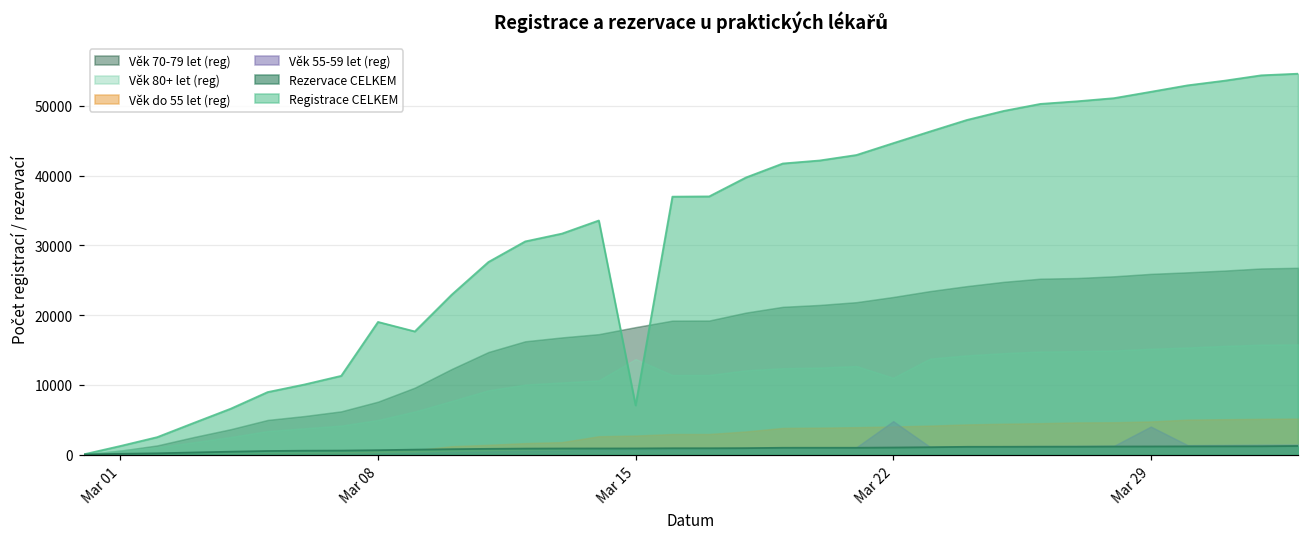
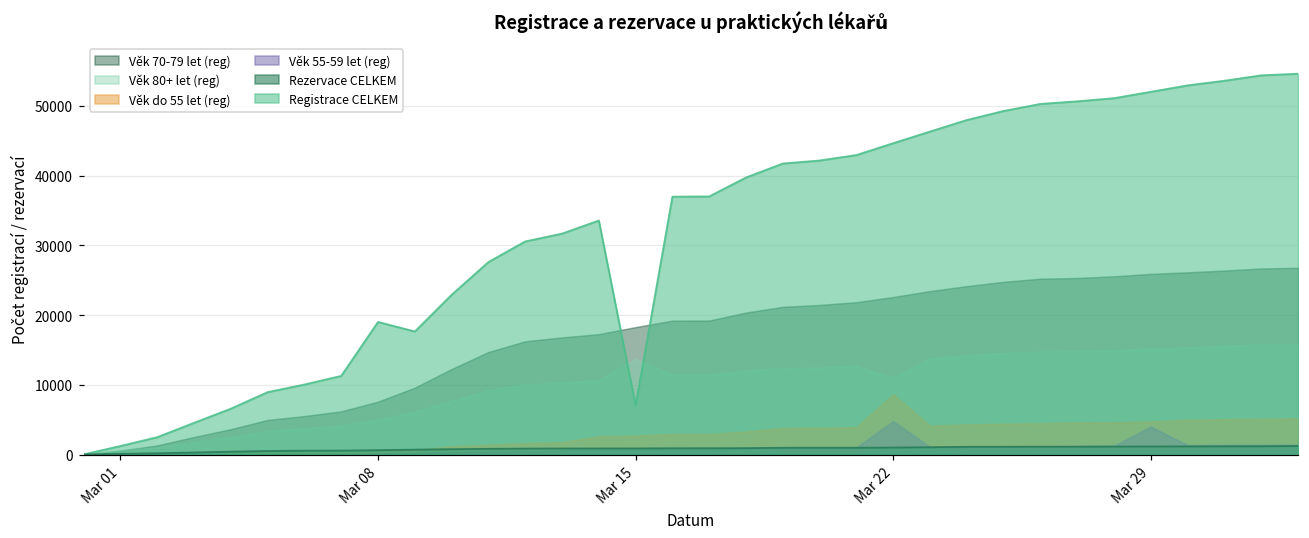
  {
    "Věk 80+ let (reg)": {
      "Mar 08": 5000,
      "Mar 15": 14000,
      "Mar 22": 11000,
      "Mar 29": 15000
    },
    "Věk do 55 let (reg)": {
      "Mar 15": 3000,
-     "Mar 22": 4000,
+     "Mar 22": 9000,
      "Mar 29": 5000
    },
    "Věk 55-59 let (reg)": {
      "Mar 22": 5000,
      "Mar 29": 4000
    },
    "Registrace CELKEM": {
      "Mar 01": 1000,
      "Mar 08": 19000,
      "Mar 15": 7000,
      "Mar 22": 45000,
      "Mar 29": 52000
    }
  }
